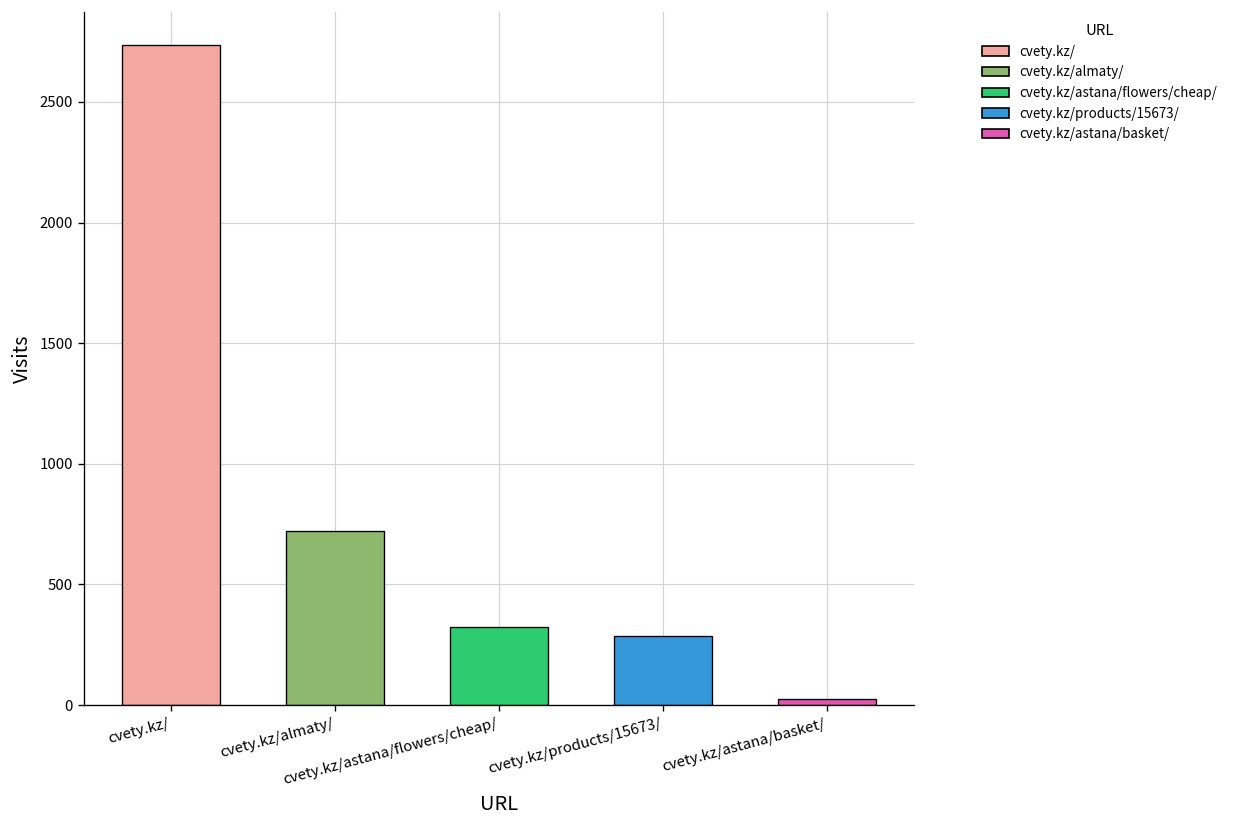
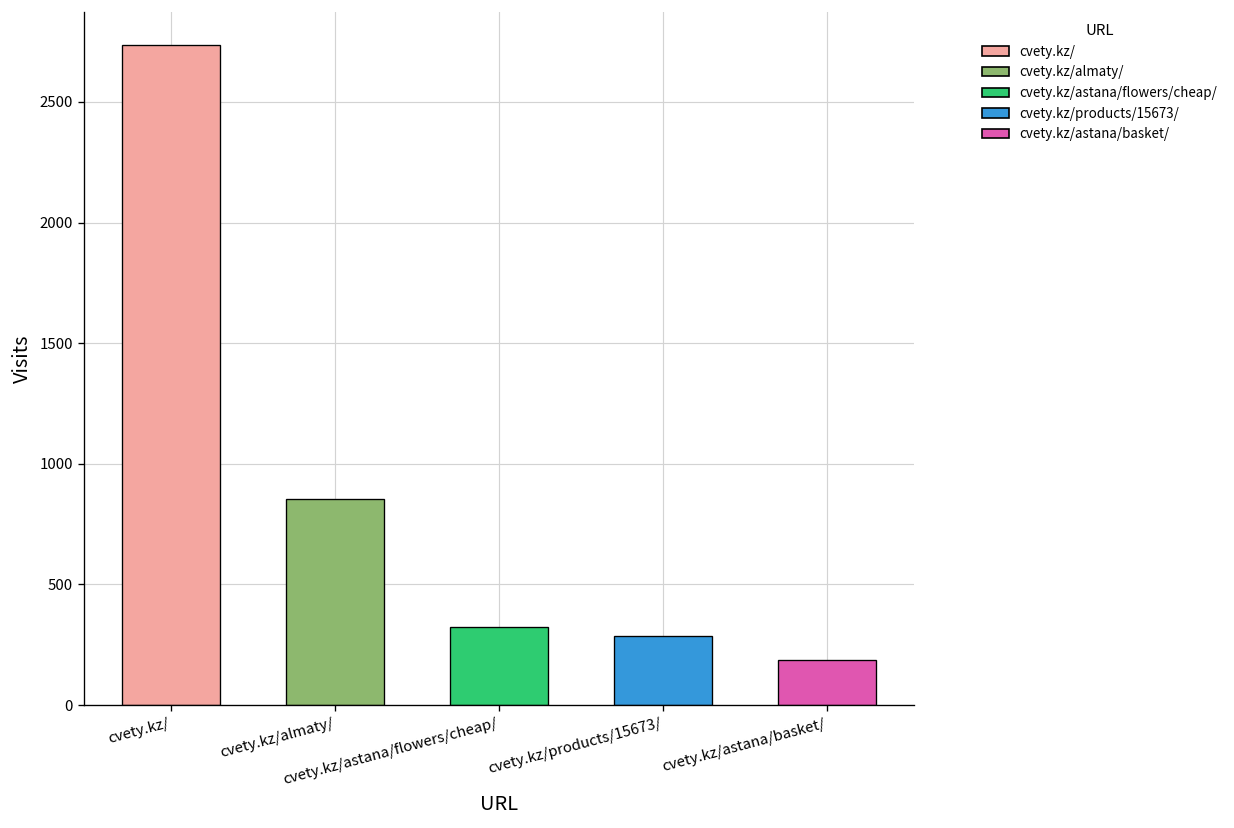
  {
    "cvety.kz/": 2740,
-   "cvety.kz/almaty/": 720,
+   "cvety.kz/almaty/": 860,
    "cvety.kz/astana/flowers/cheap/": 330,
    "cvety.kz/products/15673/": 290,
-   "cvety.kz/astana/basket/": 30
+   "cvety.kz/astana/basket/": 190
  }
